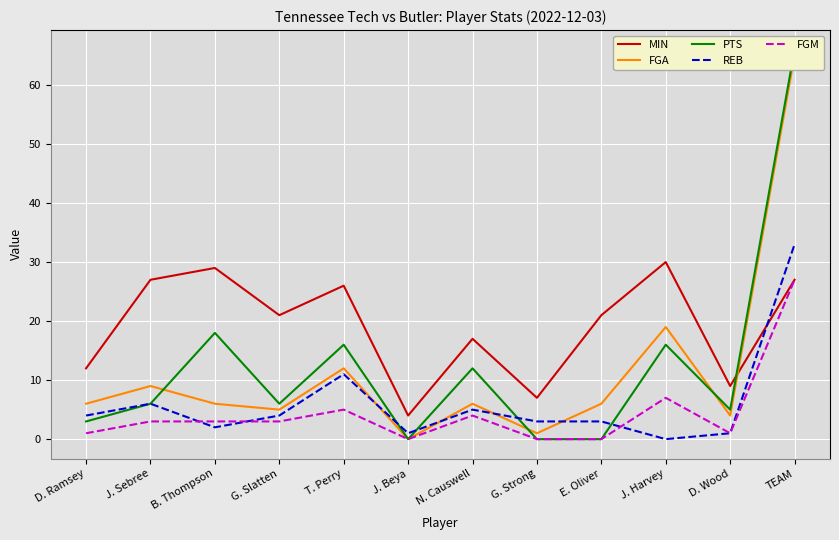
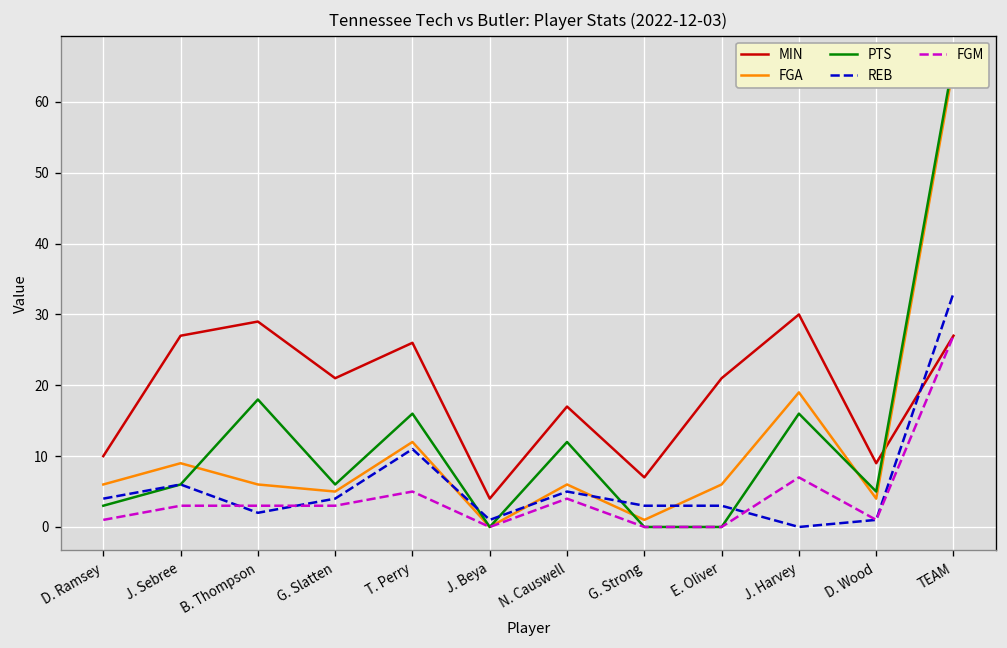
  {
    "MIN": {
-     "D. Ramsey": 12,
+     "D. Ramsey": 10,
      "J. Sebree": 27,
      "B. Thompson": 29,
      "G. Slatten": 21,
      "T. Perry": 26,
      "J. Beya": 4,
      "N. Causwell": 17,
      "G. Strong": 7,
      "E. Oliver": 21,
      "J. Harvey": 30,
      "D. Wood": 9
    },
    "FGA": {
      "D. Ramsey": 6,
      "J. Sebree": 9,
      "B. Thompson": 6,
      "G. Slatten": 5,
      "T. Perry": 12,
      "N. Causwell": 6,
      "G. Strong": 1,
      "E. Oliver": 6,
      "J. Harvey": 19,
      "D. Wood": 4
    },
    "PTS": {
      "D. Ramsey": 3,
      "B. Thompson": 18,
      "G. Slatten": 6,
      "T. Perry": 16,
      "N. Causwell": 12,
      "J. Harvey": 16,
      "D. Wood": 5
    },
    "REB": {
      "D. Ramsey": 4,
      "B. Thompson": 2,
      "G. Slatten": 4,
      "T. Perry": 11,
      "J. Beya": 1,
      "N. Causwell": 5,
      "G. Strong": 3,
      "E. Oliver": 3,
      "J. Harvey": 0,
      "TEAM": 33
    },
    "FGM": {
      "D. Ramsey": 1,
      "J. Sebree": 3,
      "B. Thompson": 3,
      "G. Slatten": 3,
      "T. Perry": 5,
      "N. Causwell": 4,
      "J. Harvey": 7
    }
  }
